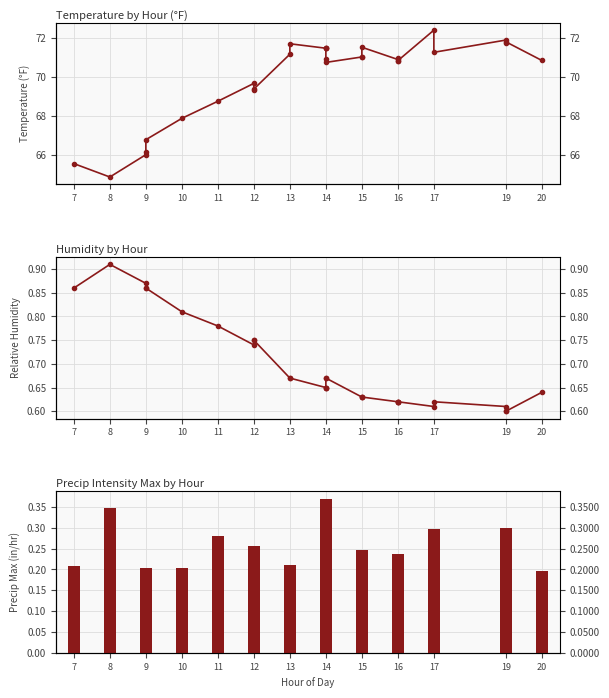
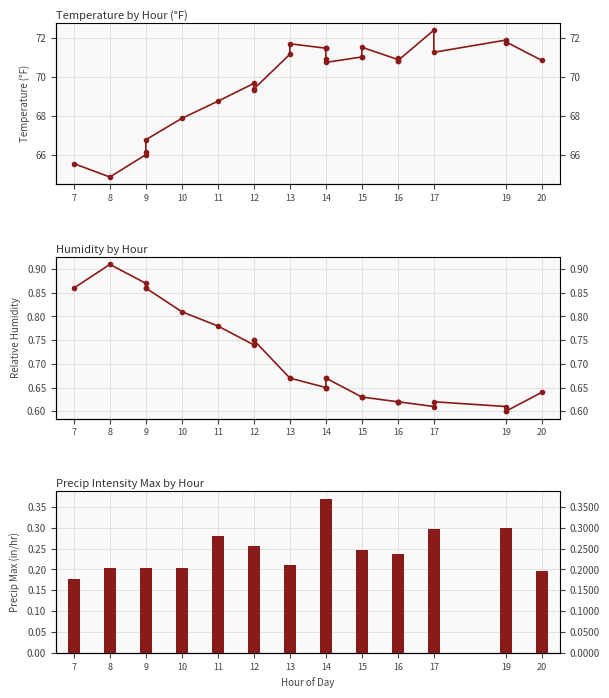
  {
    "Precip Intensity Max by Hour": {
-     "7": 0.21,
-     "8": 0.35,
+     "7": 0.18,
+     "8": 0.20,
      "10": 0.20,
      "11": 0.28,
      "20": 0.20
    }
  }
